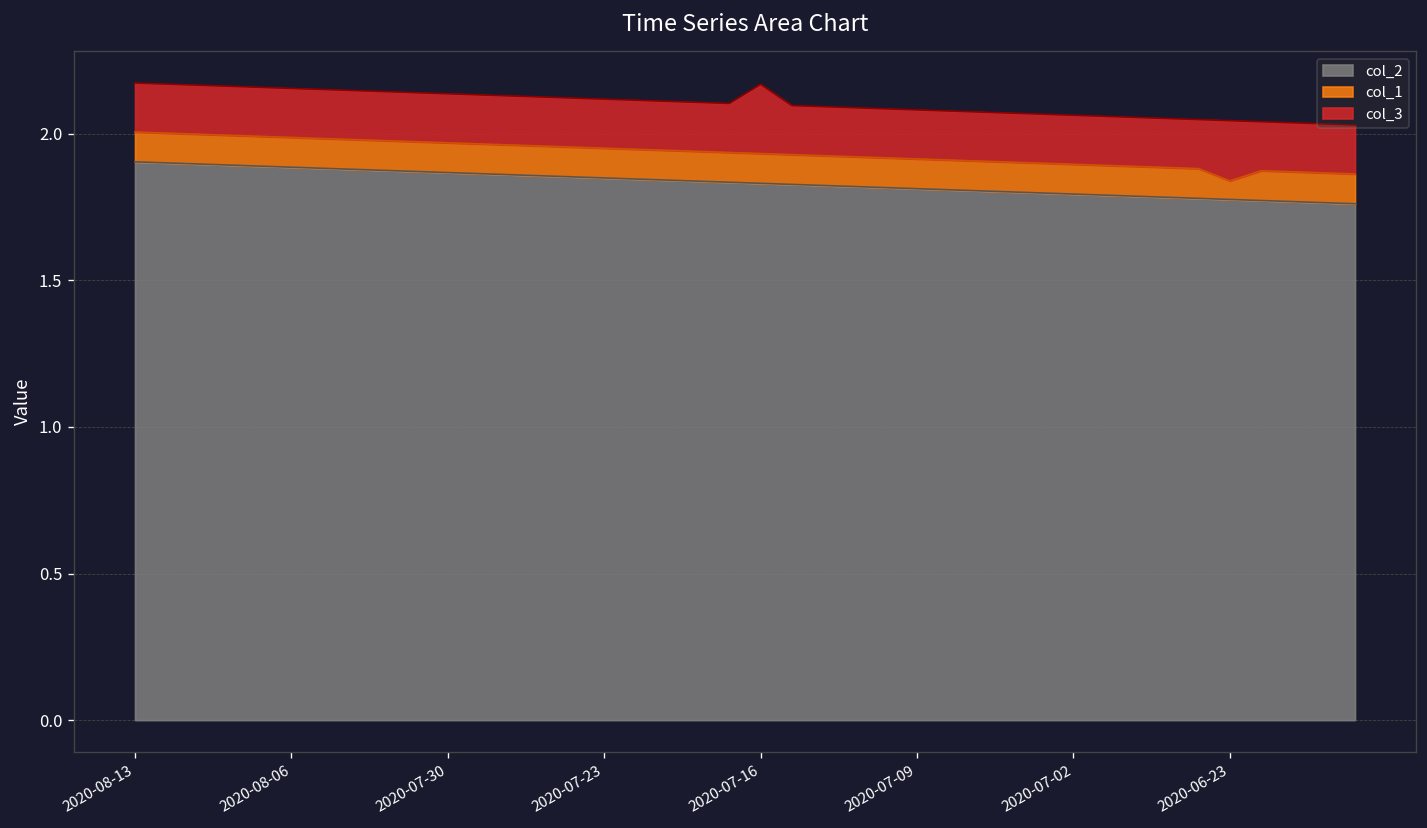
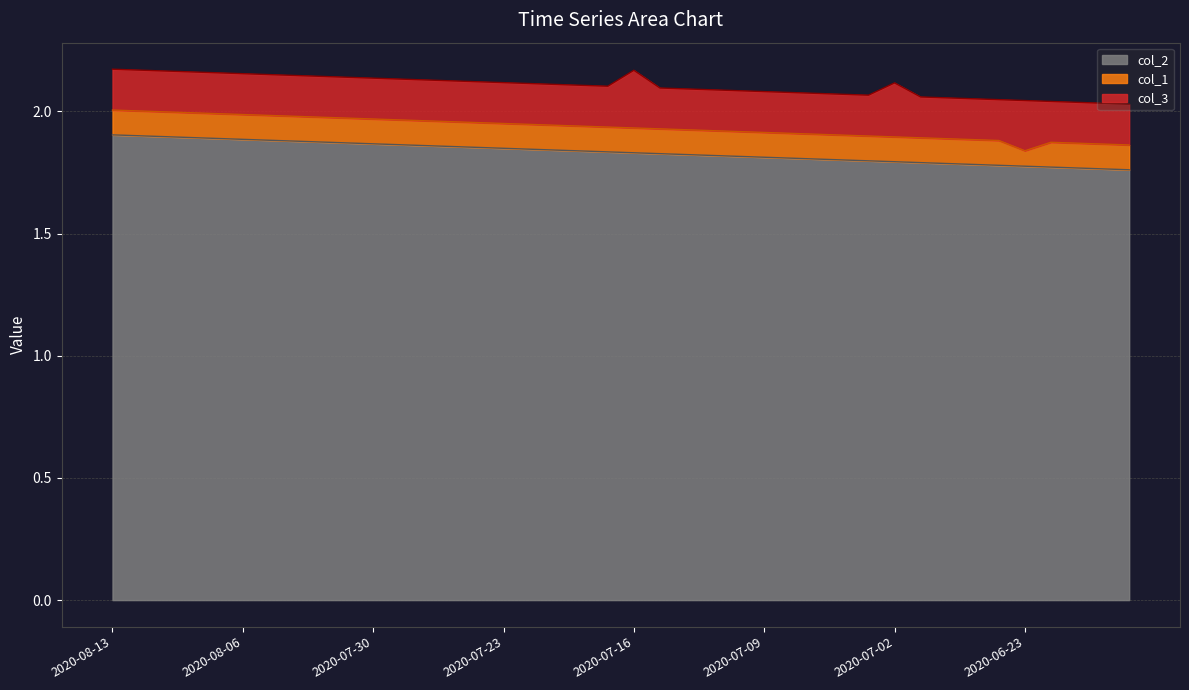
  {
    "col_2": {
      "2020-08-13": 1.90,
      "2020-08-06": 1.89,
      "2020-07-30": 1.87,
      "2020-07-23": 1.85,
      "2020-07-16": 1.83,
      "2020-07-09": 1.81,
      "2020-07-02": 1.79,
      "2020-06-23": 1.78
    },
    "col_1": {
      "2020-08-13": 2.01,
      "2020-08-06": 1.99,
      "2020-07-30": 1.97,
      "2020-07-23": 1.95,
      "2020-07-16": 1.93,
      "2020-07-09": 1.91,
      "2020-07-02": 1.90,
      "2020-06-23": 1.84
    },
    "col_3": {
      "2020-08-13": 2.17,
      "2020-08-06": 2.15,
      "2020-07-30": 2.14,
      "2020-07-23": 2.12,
      "2020-07-16": 2.17,
      "2020-07-09": 2.08,
-     "2020-07-02": 2.06,
+     "2020-07-02": 2.12,
      "2020-06-23": 2.04
    }
  }
